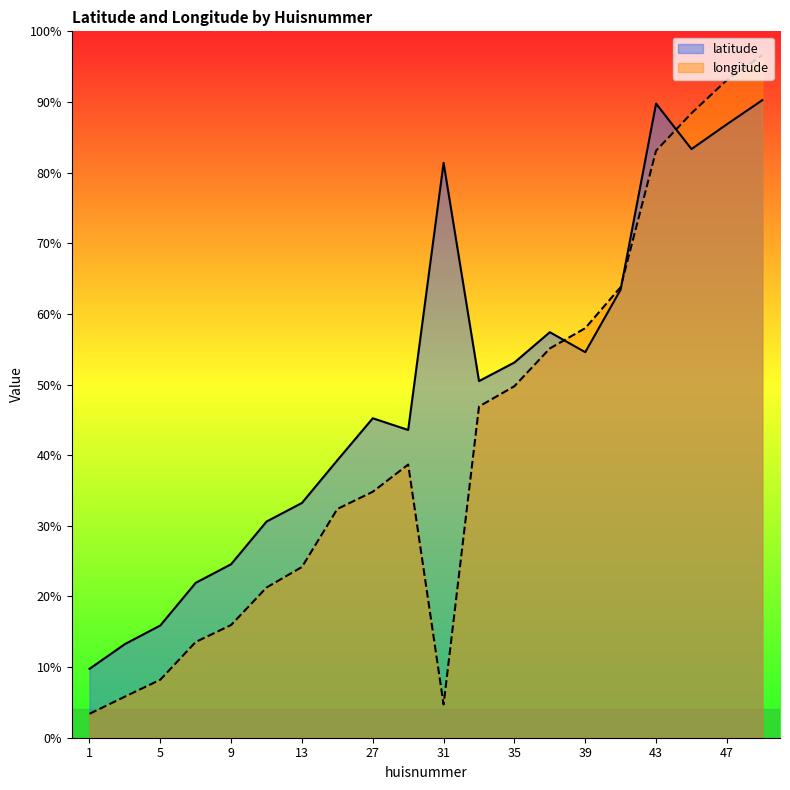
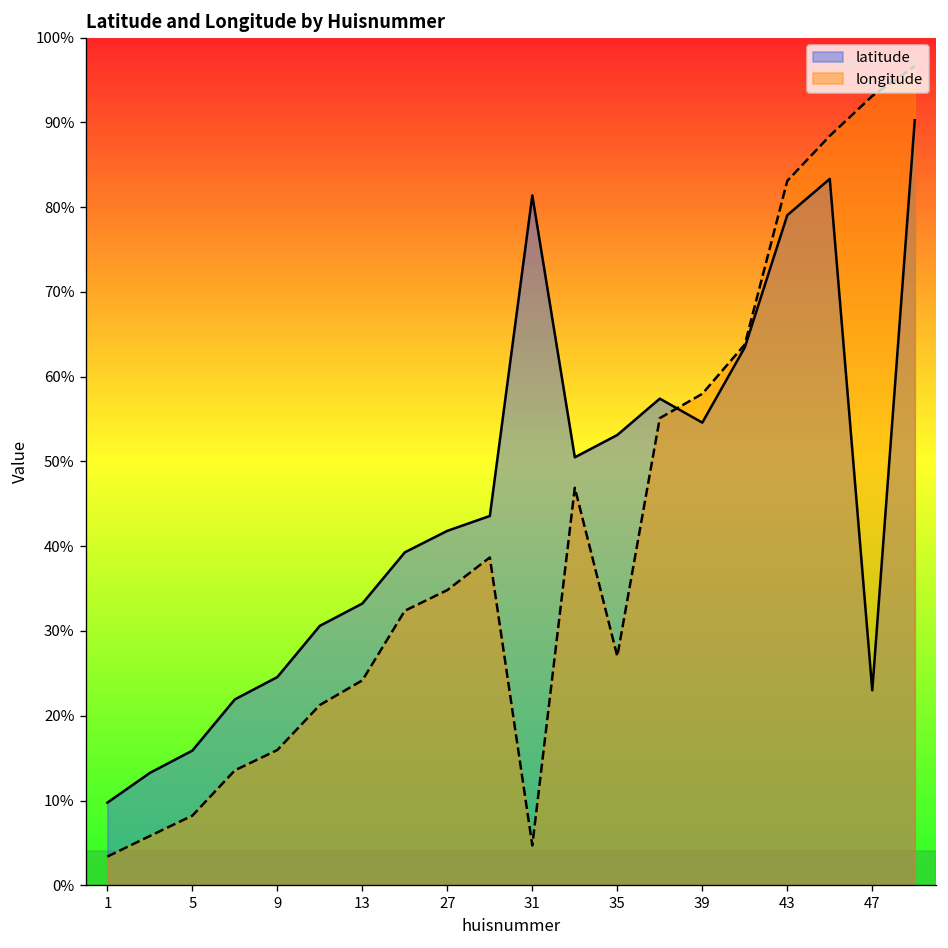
  {
    "latitude": {
-     "27": "45%",
+     "27": "42%",
      "31": "81%",
      "35": "53%",
      "39": "55%",
-     "43": "90%",
-     "47": "87%"
+     "43": "79%",
+     "47": "23%"
    },
    "longitude": {
      "27": "35%",
      "31": "5%",
-     "35": "50%",
+     "35": "27%",
      "39": "58%",
      "43": "83%",
      "47": "93%"
    }
  }
